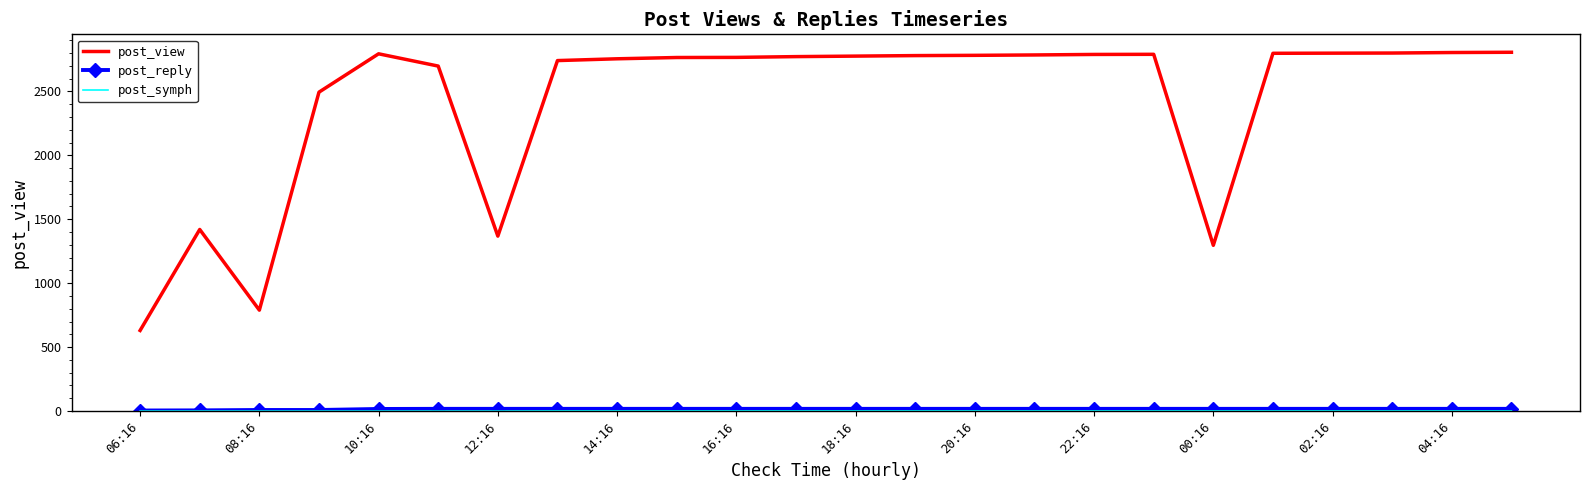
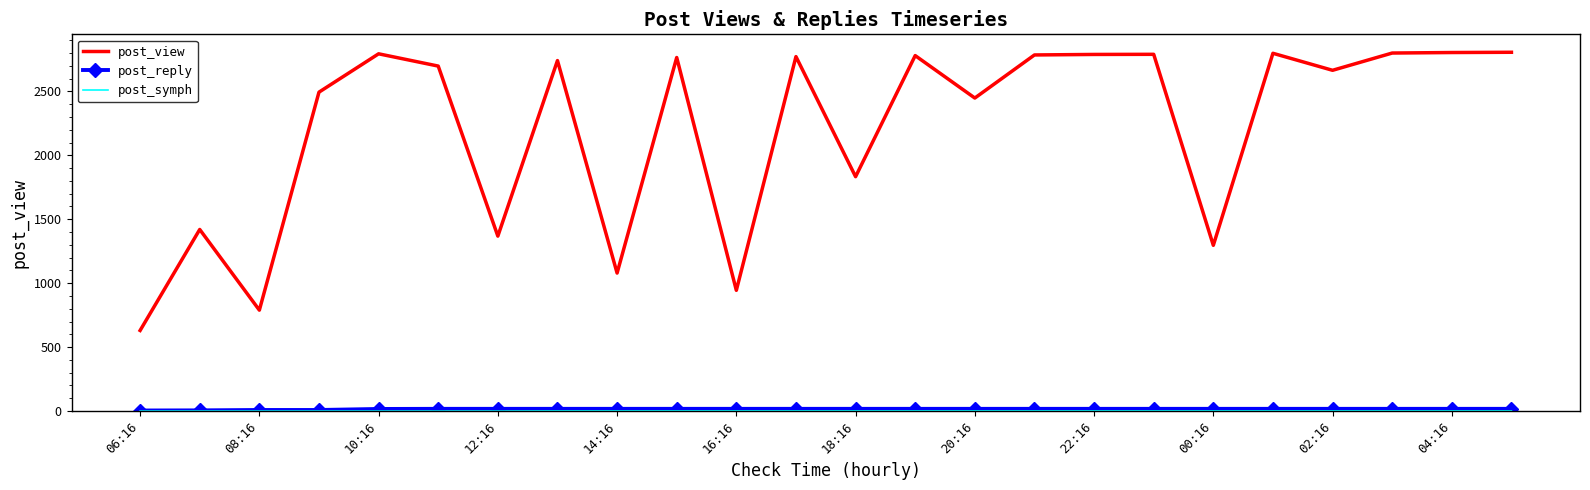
  {
    "post_view": {
      "06:16": 630,
      "08:16": 790,
      "10:16": 2790,
      "12:16": 1370,
-     "14:16": 2760,
-     "16:16": 2770,
-     "18:16": 2780,
-     "20:16": 2780,
+     "14:16": 1080,
+     "16:16": 940,
+     "18:16": 1830,
+     "20:16": 2450,
      "22:16": 2790,
      "00:16": 1300,
-     "02:16": 2800,
+     "02:16": 2670,
      "04:16": 2800
    }
  }
